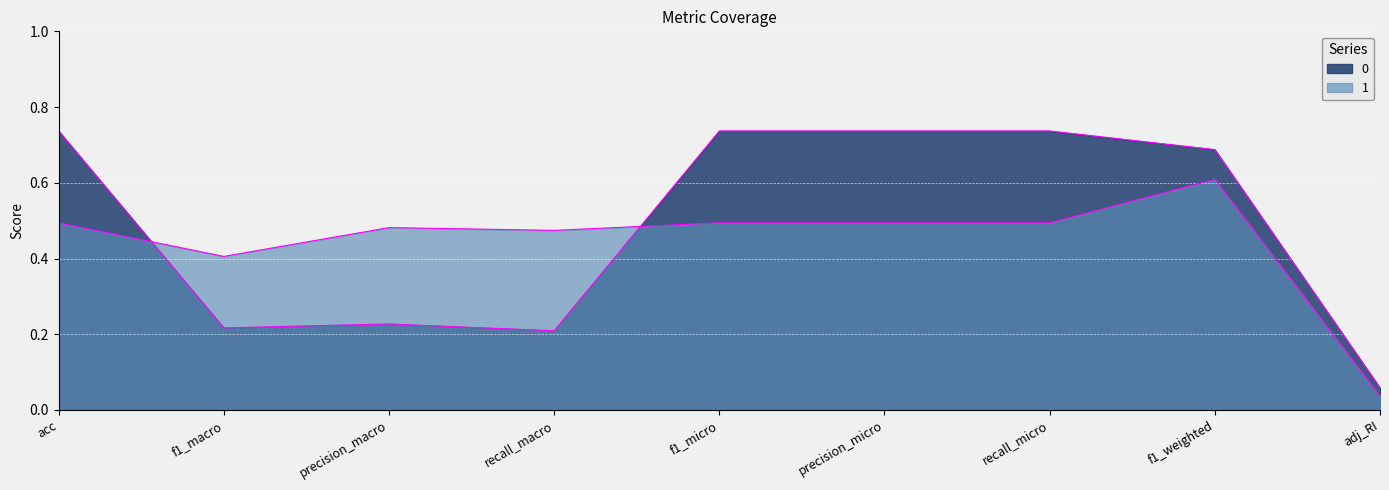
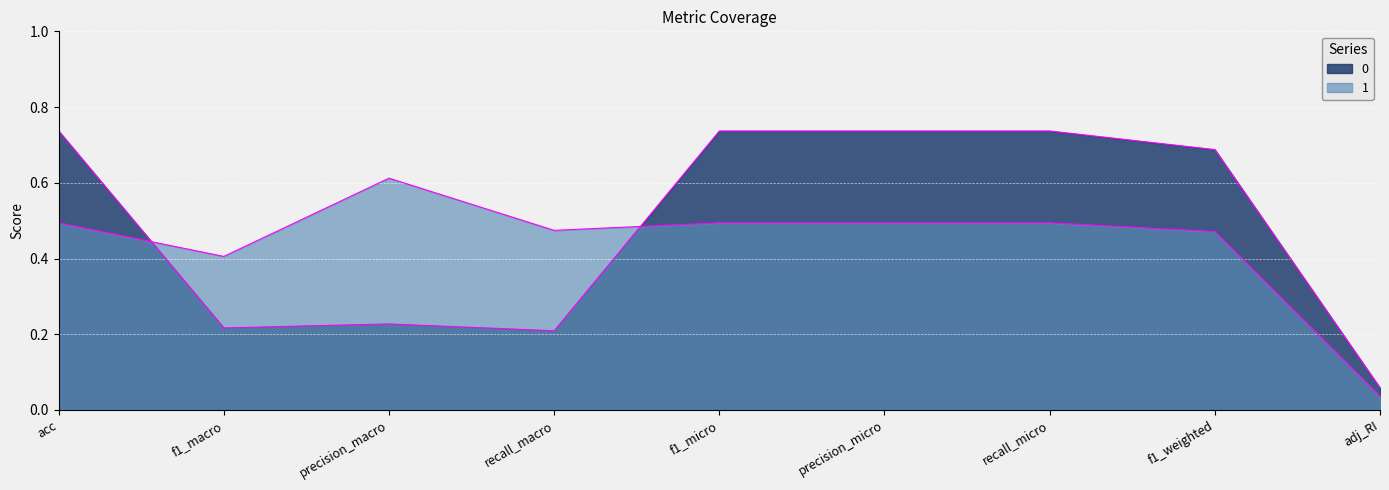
  {
    "0": {
      "acc": 0.74,
      "f1_macro": 0.22,
      "precision_macro": 0.23,
      "recall_macro": 0.21,
      "f1_micro": 0.74,
      "precision_micro": 0.74,
      "recall_micro": 0.74,
      "f1_weighted": 0.69,
      "adj_RI": 0.06
    },
    "1": {
      "acc": 0.49,
      "f1_macro": 0.41,
-     "precision_macro": 0.48,
+     "precision_macro": 0.61,
      "recall_macro": 0.47,
      "f1_micro": 0.49,
      "precision_micro": 0.49,
      "recall_micro": 0.49,
-     "f1_weighted": 0.61,
+     "f1_weighted": 0.47,
      "adj_RI": 0.04
    }
  }
